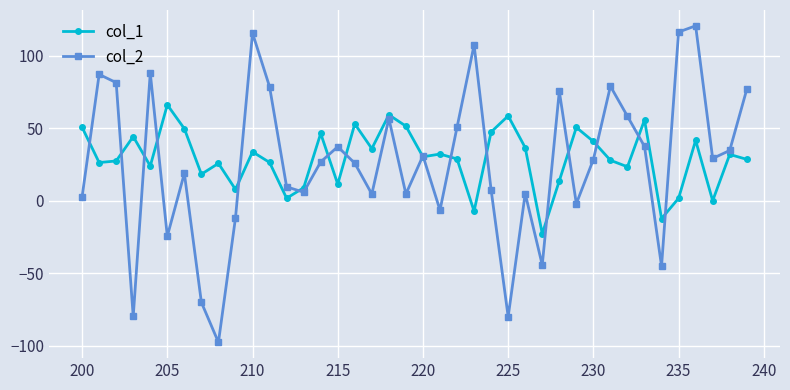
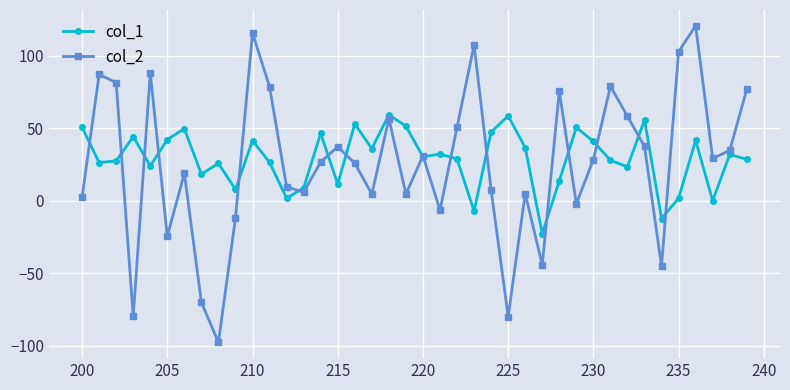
  {
    "col_1": {
      "200": 51,
-     "205": 66,
-     "210": 34,
+     "205": 42,
+     "210": 42,
      "215": 12,
      "225": 59,
      "230": 41,
      "235": 2
    },
    "col_2": {
      "200": 3,
      "205": -24,
      "210": 116,
      "215": 37,
      "225": -80,
      "230": 29,
-     "235": 117
+     "235": 103
    }
  }
